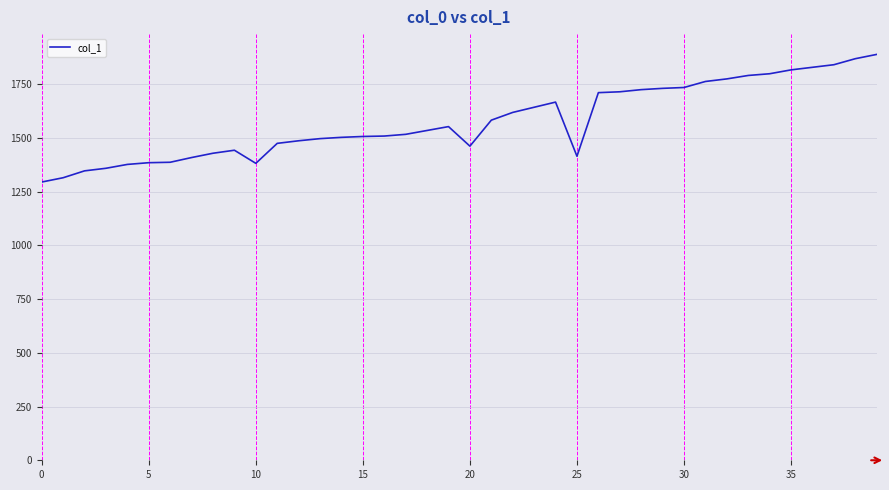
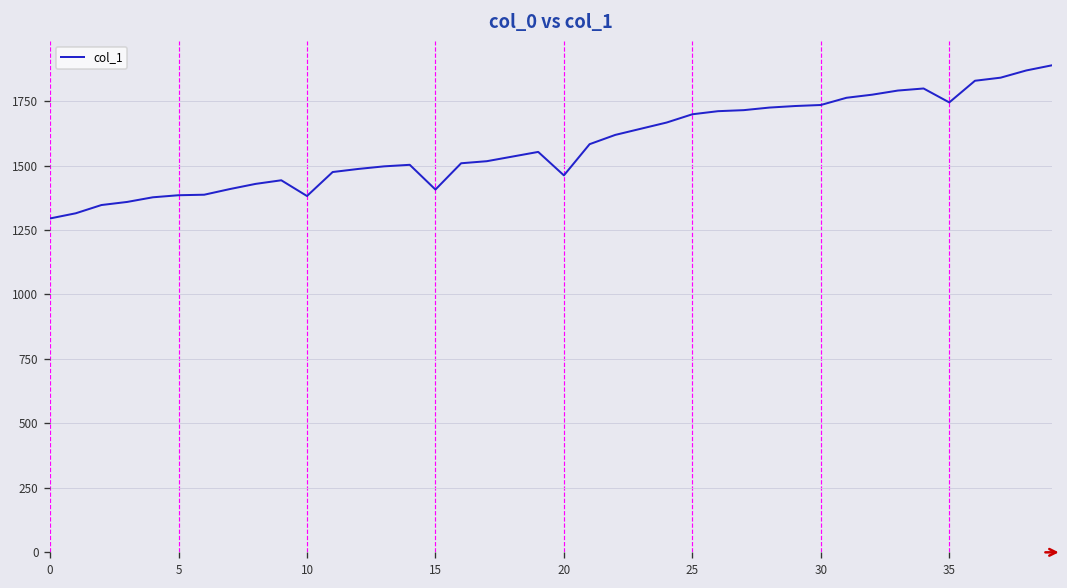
  {
    "0": 1300,
    "5": 1390,
    "10": 1380,
-   "15": 1510,
+   "15": 1410,
    "20": 1460,
-   "25": 1420,
+   "25": 1700,
    "30": 1740,
-   "35": 1820
+   "35": 1750
  }
